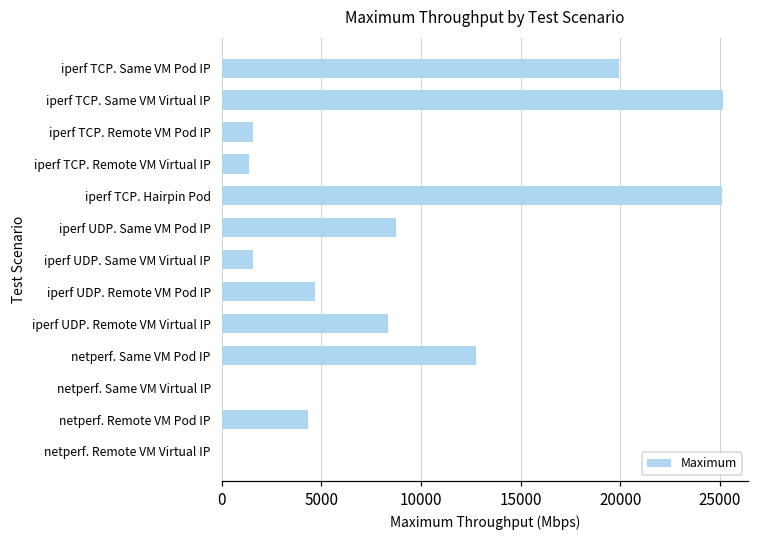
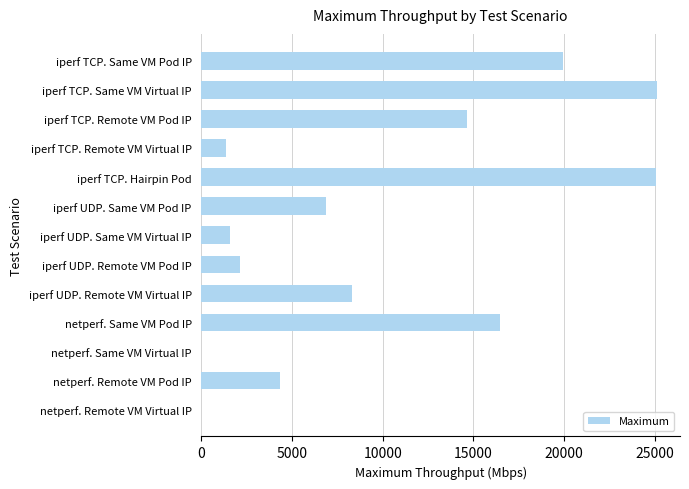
  {
    "iperf TCP. Same VM Pod IP": 19900,
    "iperf TCP. Same VM Virtual IP": 25100,
-   "iperf TCP. Remote VM Pod IP": 1600,
+   "iperf TCP. Remote VM Pod IP": 14700,
    "iperf TCP. Remote VM Virtual IP": 1400,
    "iperf TCP. Hairpin Pod": 25100,
-   "iperf UDP. Same VM Pod IP": 8800,
+   "iperf UDP. Same VM Pod IP": 6900,
    "iperf UDP. Same VM Virtual IP": 1600,
-   "iperf UDP. Remote VM Pod IP": 4700,
+   "iperf UDP. Remote VM Pod IP": 2200,
    "iperf UDP. Remote VM Virtual IP": 8300,
-   "netperf. Same VM Pod IP": 12700,
+   "netperf. Same VM Pod IP": 16500,
    "netperf. Same VM Virtual IP": 0,
    "netperf. Remote VM Pod IP": 4300,
    "netperf. Remote VM Virtual IP": 0
  }
